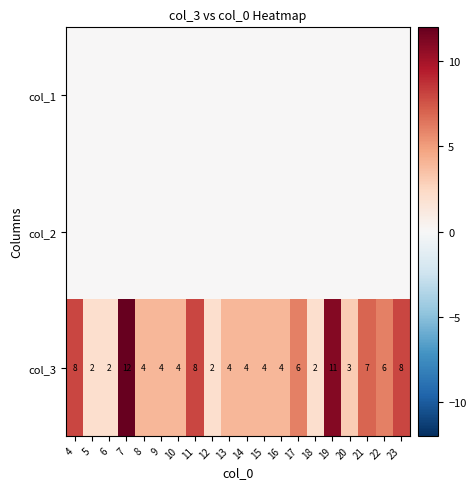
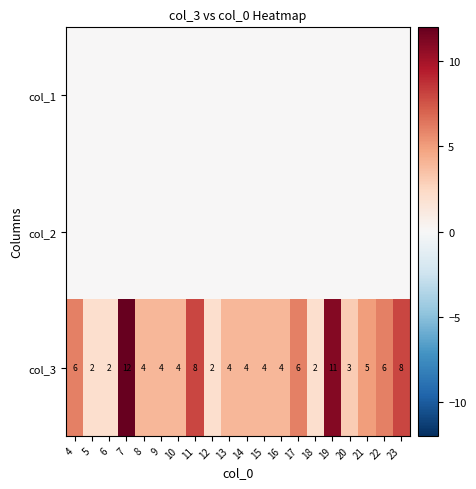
  {
    "col_3": {
-     "4": 8,
+     "4": 6,
      "5": 2,
      "6": 2,
      "7": 12,
      "8": 4,
      "9": 4,
      "10": 4,
      "11": 8,
      "12": 2,
      "13": 4,
      "14": 4,
      "15": 4,
      "16": 4,
      "17": 6,
      "18": 2,
      "19": 11,
      "20": 3,
-     "21": 7,
+     "21": 5,
      "22": 6,
      "23": 8
    }
  }
